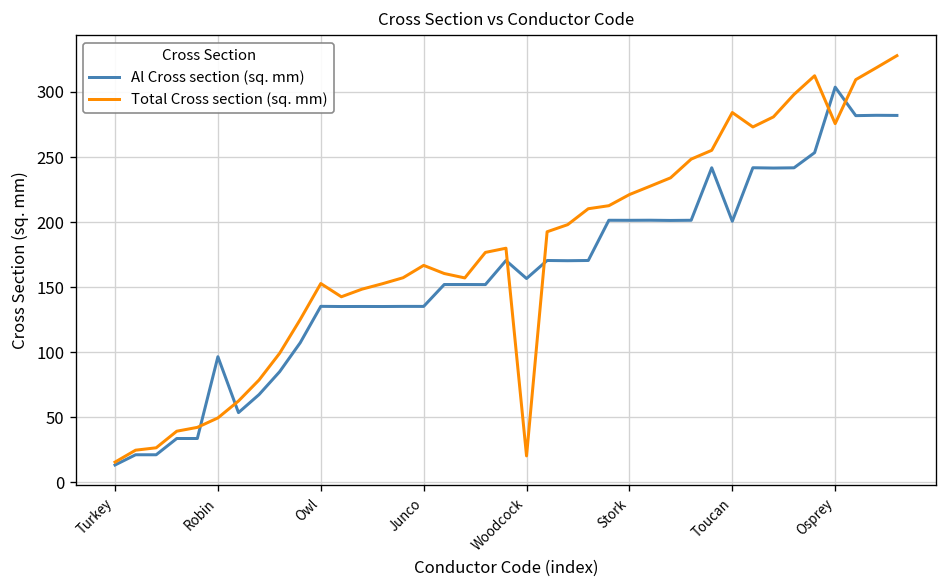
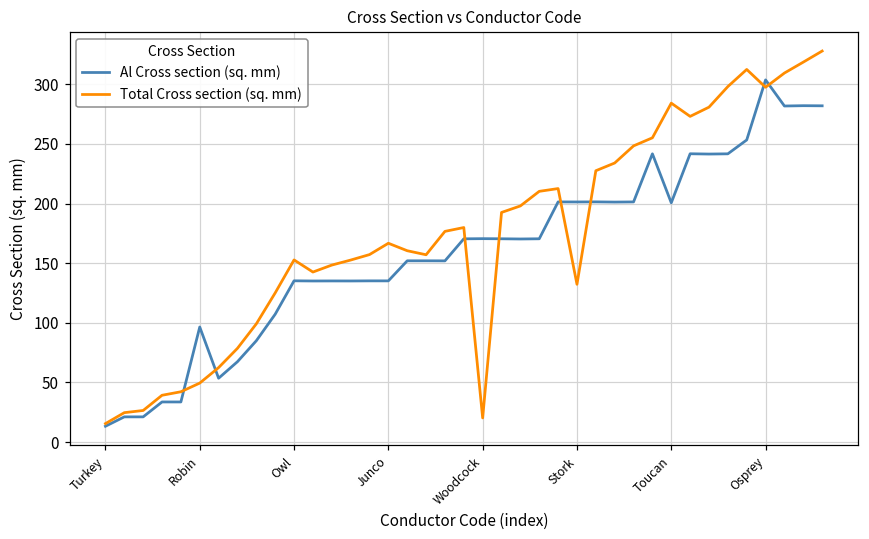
  {
    "Al Cross section (sq. mm)": {
      "Robin": 97,
      "Owl": 135,
      "Junco": 135,
-     "Woodcock": 157,
+     "Woodcock": 171,
      "Stork": 201,
      "Toucan": 201,
      "Osprey": 304
    },
    "Total Cross section (sq. mm)": {
      "Robin": 49,
      "Owl": 153,
      "Junco": 167,
      "Woodcock": 20,
-     "Stork": 221,
+     "Stork": 132,
      "Toucan": 284,
-     "Osprey": 276
+     "Osprey": 298
    }
  }
